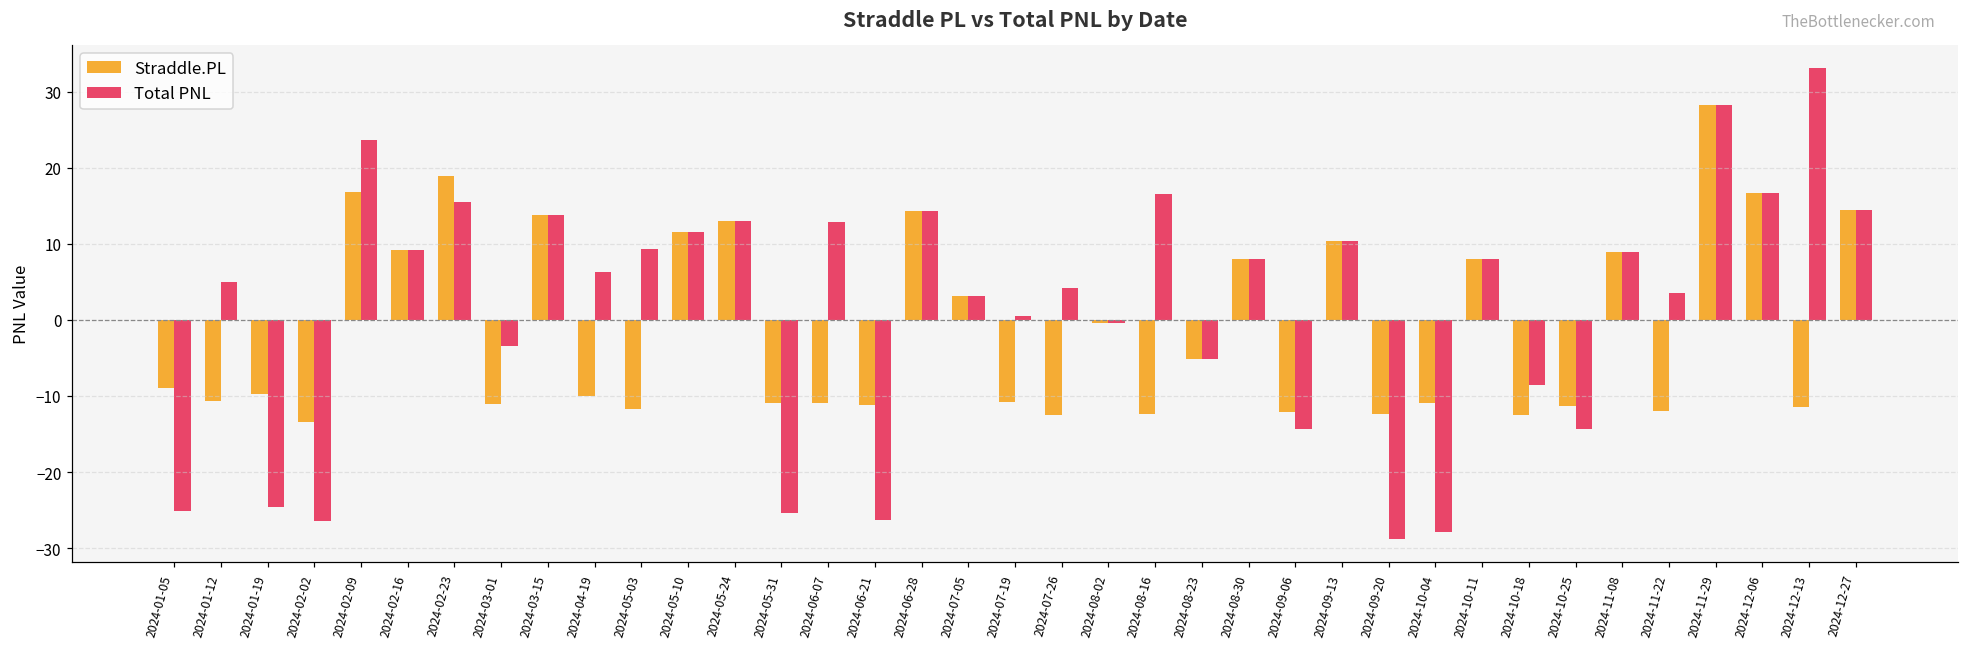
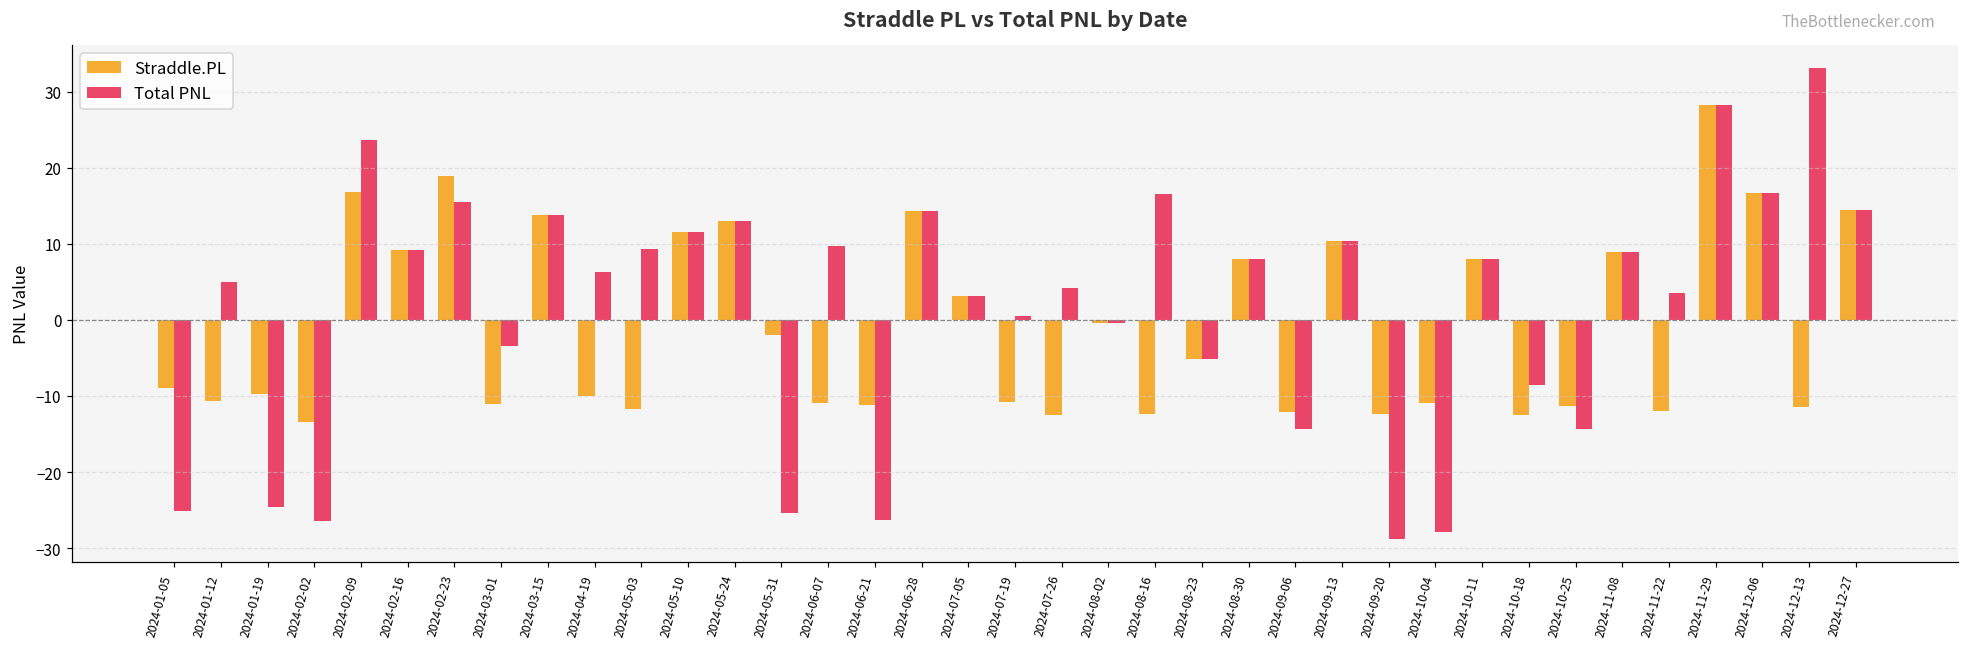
  {
    "Straddle.PL": {
      "2024-01-05": -9,
      "2024-01-12": -11,
      "2024-01-19": -10,
      "2024-02-02": -13,
      "2024-02-09": 17,
      "2024-02-16": 9,
      "2024-02-23": 19,
      "2024-03-01": -11,
      "2024-03-15": 14,
      "2024-04-19": -10,
      "2024-05-03": -12,
      "2024-05-10": 12,
      "2024-05-24": 13,
-     "2024-05-31": -11,
+     "2024-05-31": -2,
      "2024-06-07": -11,
      "2024-06-21": -11,
      "2024-06-28": 14,
      "2024-07-05": 3,
      "2024-07-19": -11,
      "2024-07-26": -13,
      "2024-08-02": 0,
      "2024-08-16": -12,
      "2024-08-23": -5,
      "2024-08-30": 8,
      "2024-09-06": -12,
      "2024-09-13": 10,
      "2024-09-20": -12,
      "2024-10-04": -11,
      "2024-10-11": 8,
      "2024-10-18": -13,
      "2024-10-25": -11,
      "2024-11-08": 9,
      "2024-11-22": -12,
      "2024-11-29": 28,
      "2024-12-06": 17,
      "2024-12-13": -11,
      "2024-12-27": 15
    },
    "Total PNL": {
      "2024-01-05": -25,
      "2024-01-12": 5,
      "2024-01-19": -25,
      "2024-02-02": -27,
      "2024-02-09": 24,
      "2024-02-16": 9,
      "2024-02-23": 16,
      "2024-03-01": -3,
      "2024-03-15": 14,
      "2024-04-19": 6,
      "2024-05-03": 9,
      "2024-05-10": 12,
      "2024-05-24": 13,
      "2024-05-31": -25,
-     "2024-06-07": 13,
+     "2024-06-07": 10,
      "2024-06-21": -26,
      "2024-06-28": 14,
      "2024-07-05": 3,
      "2024-07-19": 0,
      "2024-07-26": 4,
      "2024-08-02": 0,
      "2024-08-16": 17,
      "2024-08-23": -5,
      "2024-08-30": 8,
      "2024-09-06": -14,
      "2024-09-13": 10,
      "2024-09-20": -29,
      "2024-10-04": -28,
      "2024-10-11": 8,
      "2024-10-18": -9,
      "2024-10-25": -14,
      "2024-11-08": 9,
      "2024-11-22": 4,
      "2024-11-29": 28,
      "2024-12-06": 17,
      "2024-12-13": 33,
      "2024-12-27": 15
    }
  }
